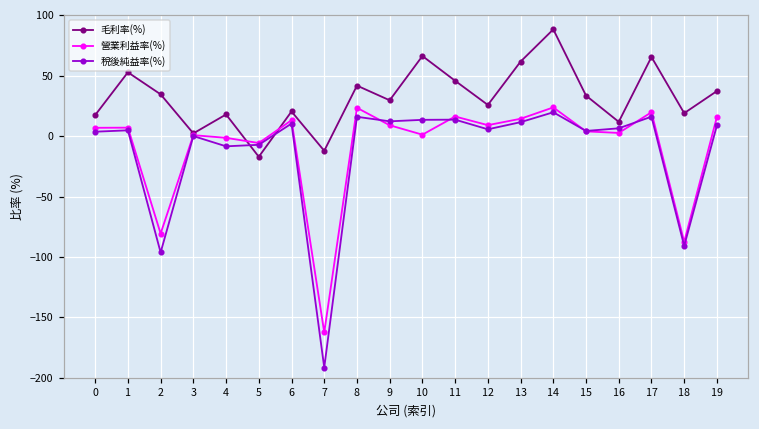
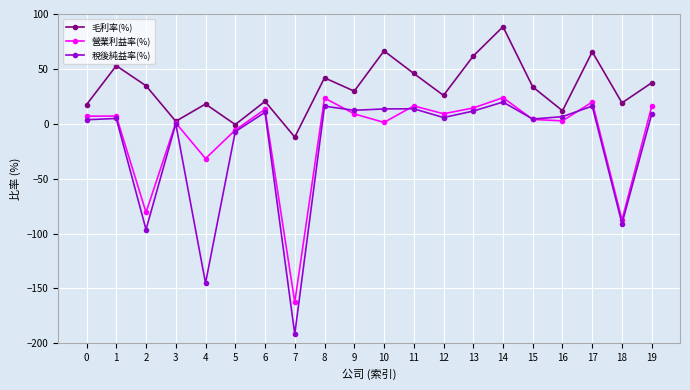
  {
    "毛利率(%)": {
      "0": 17,
      "1": 53,
      "2": 35,
      "4": 18,
-     "5": -17,
+     "5": -1,
      "6": 20,
      "7": -12,
      "8": 42,
      "9": 30,
      "10": 66,
      "11": 46,
      "12": 26,
      "13": 62,
      "14": 88,
      "15": 34,
      "16": 12,
      "17": 66,
      "18": 19,
      "19": 37
    },
    "營業利益率(%)": {
      "0": 7,
      "2": -81,
-     "4": -1,
+     "4": -32,
      "6": 13,
      "7": -163,
      "8": 23,
      "9": 9,
      "10": 1,
      "11": 16,
      "12": 9,
      "13": 14,
      "14": 24,
      "16": 3,
      "17": 20,
      "18": -88,
      "19": 16
    },
    "稅後純益率(%)": {
      "0": 4,
      "2": -96,
-     "4": -8,
+     "4": -145,
      "6": 10,
      "7": -192,
      "8": 16,
      "9": 12,
      "10": 14,
      "11": 14,
      "12": 6,
      "13": 12,
      "14": 20,
      "16": 6,
      "17": 16,
      "18": -91,
      "19": 9
    }
  }
